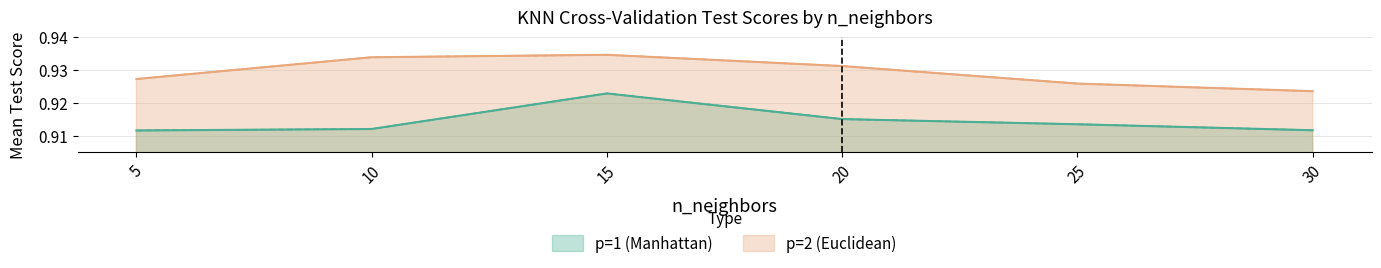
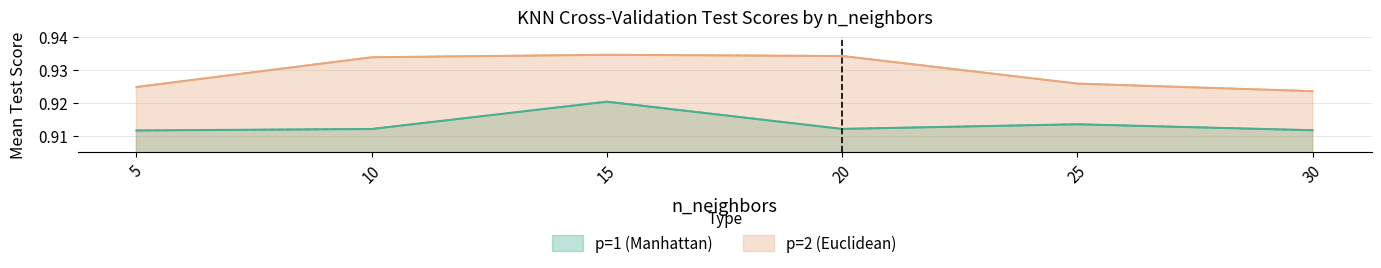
  {
    "p=1 (Manhattan)": {
      "5": 0.912,
      "10": 0.912,
-     "15": 0.923,
-     "20": 0.915,
+     "15": 0.920,
+     "20": 0.912,
      "25": 0.914,
      "30": 0.912
    },
    "p=2 (Euclidean)": {
-     "5": 0.927,
+     "5": 0.925,
      "10": 0.934,
      "15": 0.935,
-     "20": 0.931,
+     "20": 0.934,
      "25": 0.926,
      "30": 0.924
    }
  }
